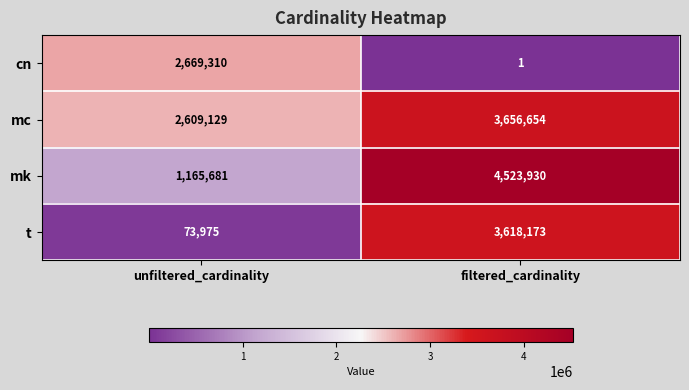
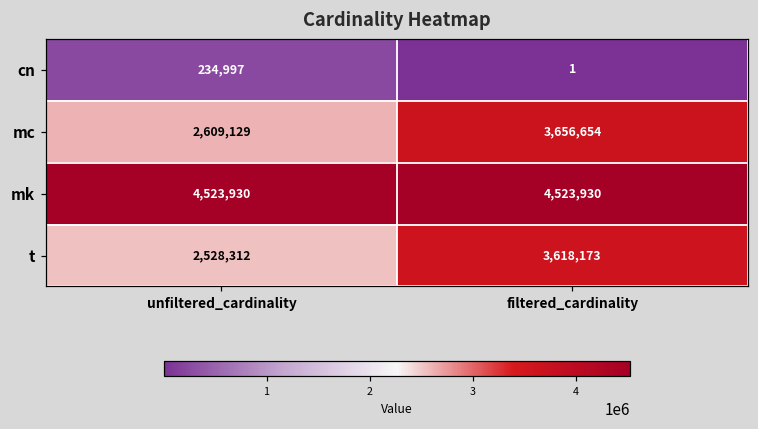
  {
    "cn": {
-     "unfiltered_cardinality": "2,669,310",
+     "unfiltered_cardinality": "234,997",
      "filtered_cardinality": "1"
    },
    "mc": {
      "unfiltered_cardinality": "2,609,129",
      "filtered_cardinality": "3,656,654"
    },
    "mk": {
-     "unfiltered_cardinality": "1,165,681",
+     "unfiltered_cardinality": "4,523,930",
      "filtered_cardinality": "4,523,930"
    },
    "t": {
-     "unfiltered_cardinality": "73,975",
+     "unfiltered_cardinality": "2,528,312",
      "filtered_cardinality": "3,618,173"
    }
  }
